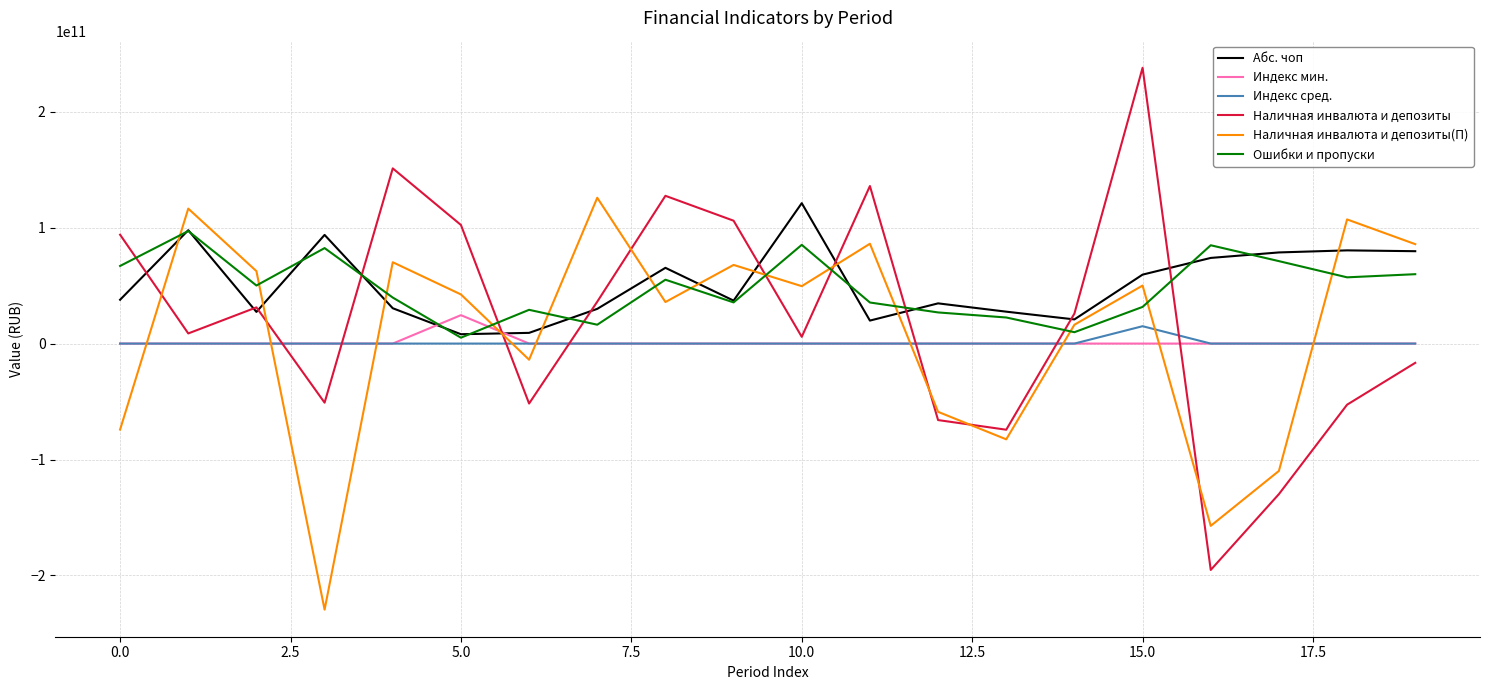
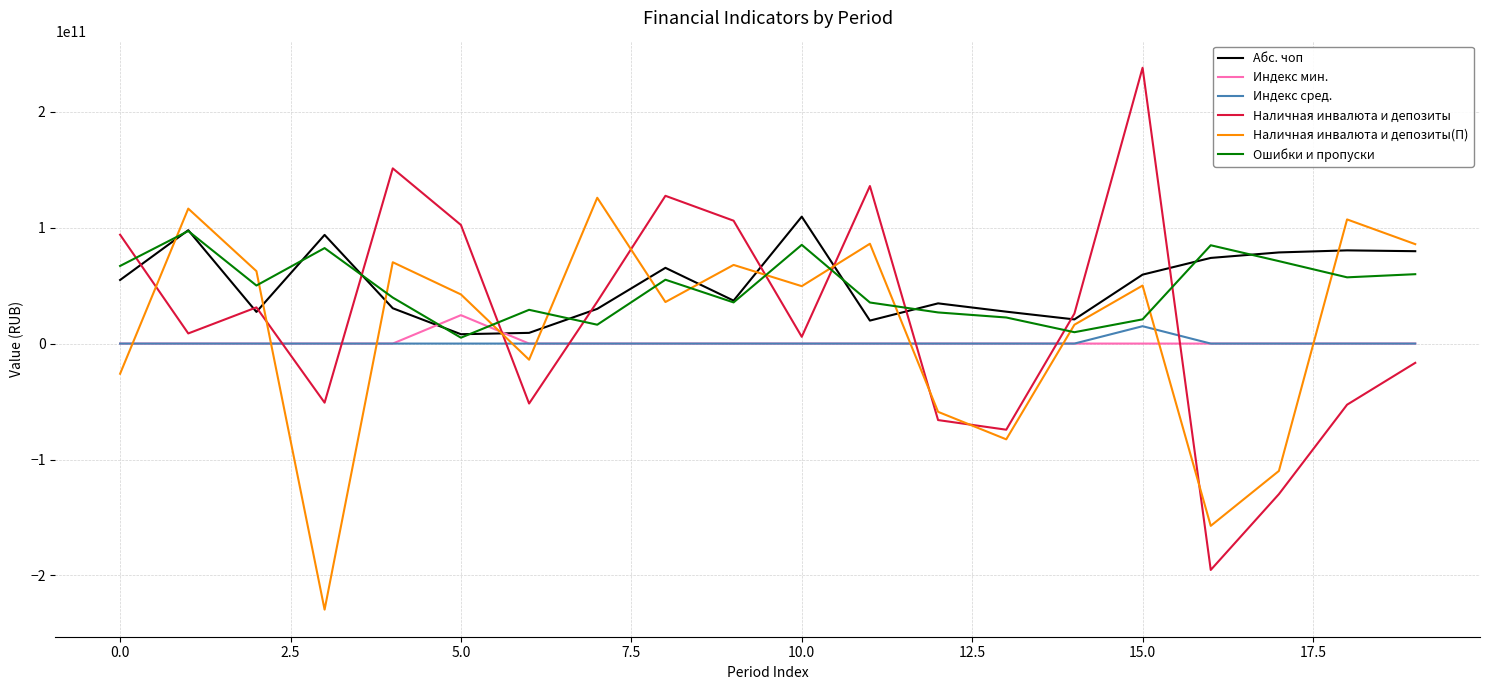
  {
    "Абс. чоп": {
-     "0.0": 38000000000,
+     "0.0": 55000000000,
      "5.0": 8000000000,
-     "10.0": 121000000000,
+     "10.0": 109000000000,
      "15.0": 59000000000
    },
    "Индекс мин.": {
      "5.0": 25000000000,
      "15.0": 0
    },
    "Индекс сред.": {
      "5.0": 0,
      "15.0": 15000000000
    },
    "Наличная инвалюта и депозиты": {
      "0.0": 94000000000,
      "5.0": 102000000000,
      "10.0": 6000000000,
      "15.0": 238000000000
    },
    "Наличная инвалюта и депозиты(П)": {
-     "0.0": -74000000000,
+     "0.0": -26000000000,
      "5.0": 42000000000,
      "10.0": 50000000000,
      "15.0": 50000000000
    },
    "Ошибки и пропуски": {
      "0.0": 67000000000,
      "5.0": 5000000000,
      "10.0": 85000000000,
-     "15.0": 32000000000
+     "15.0": 21000000000
    }
  }
